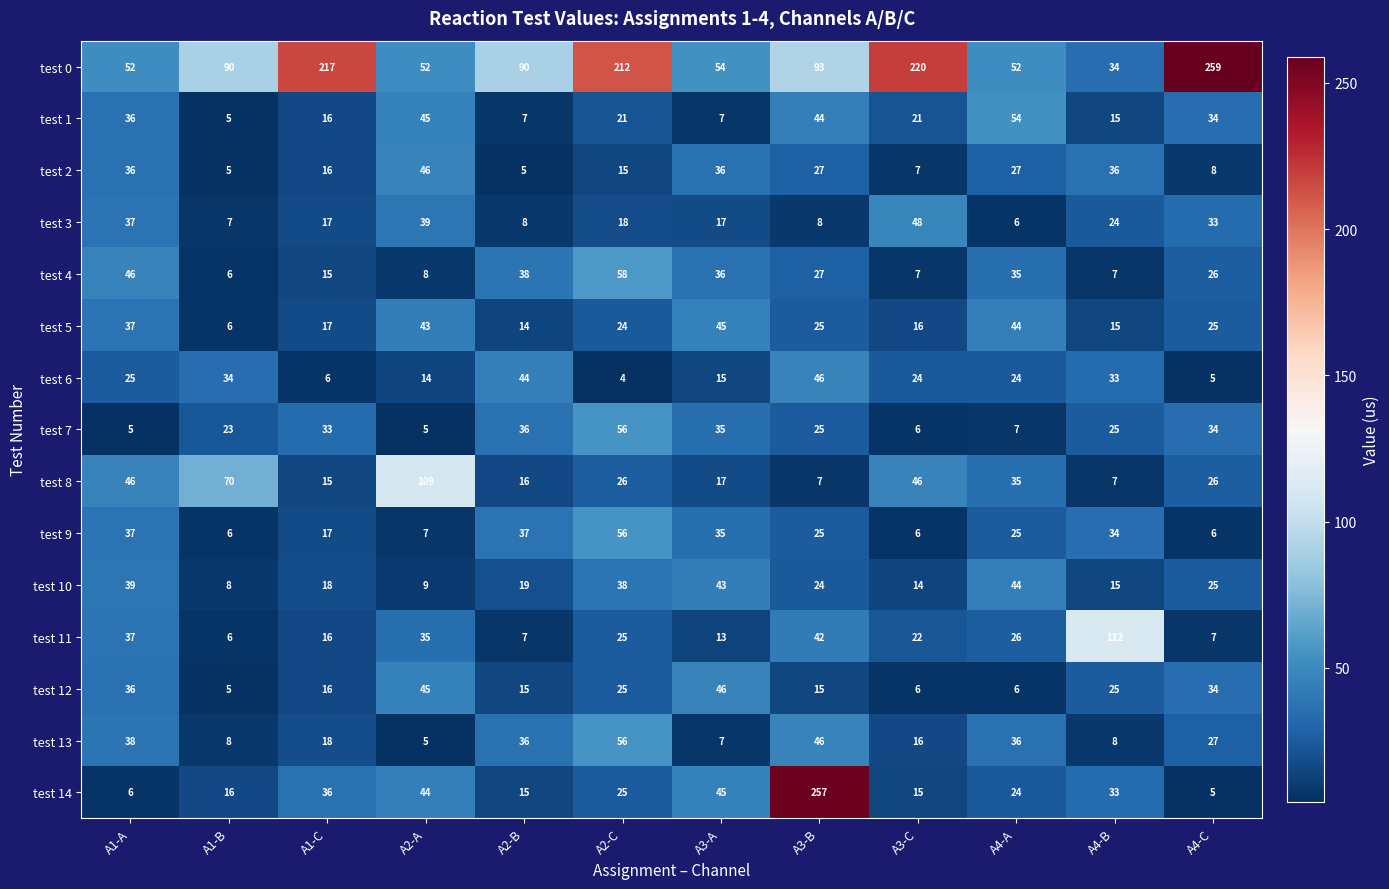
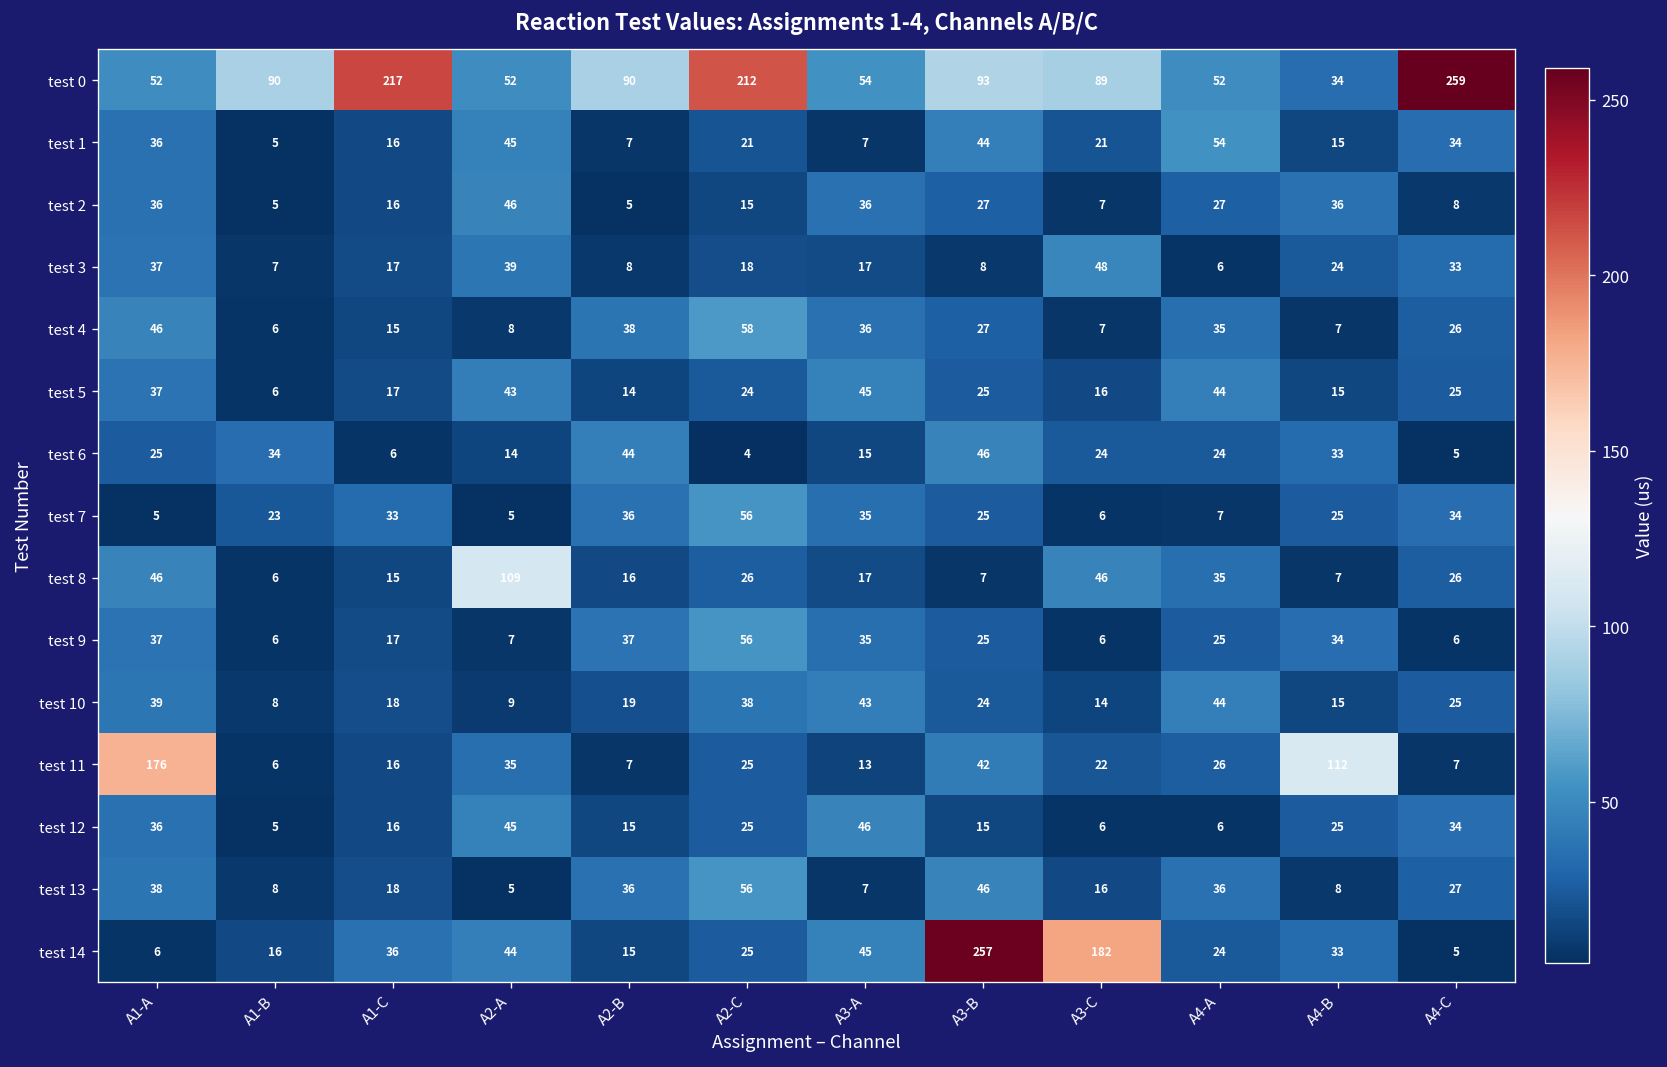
  {
    "test 0": {
      "A1-A": 52,
      "A1-B": 90,
      "A1-C": 217,
      "A2-A": 52,
      "A2-B": 90,
      "A2-C": 212,
      "A3-A": 54,
      "A3-B": 93,
-     "A3-C": 220,
+     "A3-C": 89,
      "A4-A": 52,
      "A4-B": 34,
      "A4-C": 259
    },
    "test 1": {
      "A1-A": 36,
      "A1-B": 5,
      "A1-C": 16,
      "A2-A": 45,
      "A2-B": 7,
      "A2-C": 21,
      "A3-A": 7,
      "A3-B": 44,
      "A3-C": 21,
      "A4-A": 54,
      "A4-B": 15,
      "A4-C": 34
    },
    "test 2": {
      "A1-A": 36,
      "A1-B": 5,
      "A1-C": 16,
      "A2-A": 46,
      "A2-B": 5,
      "A2-C": 15,
      "A3-A": 36,
      "A3-B": 27,
      "A3-C": 7,
      "A4-A": 27,
      "A4-B": 36,
      "A4-C": 8
    },
    "test 3": {
      "A1-A": 37,
      "A1-B": 7,
      "A1-C": 17,
      "A2-A": 39,
      "A2-B": 8,
      "A2-C": 18,
      "A3-A": 17,
      "A3-B": 8,
      "A3-C": 48,
      "A4-A": 6,
      "A4-B": 24,
      "A4-C": 33
    },
    "test 4": {
      "A1-A": 46,
      "A1-B": 6,
      "A1-C": 15,
      "A2-A": 8,
      "A2-B": 38,
      "A2-C": 58,
      "A3-A": 36,
      "A3-B": 27,
      "A3-C": 7,
      "A4-A": 35,
      "A4-B": 7,
      "A4-C": 26
    },
    "test 5": {
      "A1-A": 37,
      "A1-B": 6,
      "A1-C": 17,
      "A2-A": 43,
      "A2-B": 14,
      "A2-C": 24,
      "A3-A": 45,
      "A3-B": 25,
      "A3-C": 16,
      "A4-A": 44,
      "A4-B": 15,
      "A4-C": 25
    },
    "test 6": {
      "A1-A": 25,
      "A1-B": 34,
      "A1-C": 6,
      "A2-A": 14,
      "A2-B": 44,
      "A2-C": 4,
      "A3-A": 15,
      "A3-B": 46,
      "A3-C": 24,
      "A4-A": 24,
      "A4-B": 33,
      "A4-C": 5
    },
    "test 7": {
      "A1-A": 5,
      "A1-B": 23,
      "A1-C": 33,
      "A2-A": 5,
      "A2-B": 36,
      "A2-C": 56,
      "A3-A": 35,
      "A3-B": 25,
      "A3-C": 6,
      "A4-A": 7,
      "A4-B": 25,
      "A4-C": 34
    },
    "test 8": {
      "A1-A": 46,
-     "A1-B": 70,
+     "A1-B": 6,
      "A1-C": 15,
      "A2-B": 16,
      "A2-C": 26,
      "A3-A": 17,
      "A3-B": 7,
      "A3-C": 46,
      "A4-A": 35,
      "A4-B": 7,
      "A4-C": 26
    },
    "test 9": {
      "A1-A": 37,
      "A1-B": 6,
      "A1-C": 17,
      "A2-A": 7,
      "A2-B": 37,
      "A2-C": 56,
      "A3-A": 35,
      "A3-B": 25,
      "A3-C": 6,
      "A4-A": 25,
      "A4-B": 34,
      "A4-C": 6
    },
    "test 10": {
      "A1-A": 39,
      "A1-B": 8,
      "A1-C": 18,
      "A2-A": 9,
      "A2-B": 19,
      "A2-C": 38,
      "A3-A": 43,
      "A3-B": 24,
      "A3-C": 14,
      "A4-A": 44,
      "A4-B": 15,
      "A4-C": 25
    },
    "test 11": {
-     "A1-A": 37,
+     "A1-A": 176,
      "A1-B": 6,
      "A1-C": 16,
      "A2-A": 35,
      "A2-B": 7,
      "A2-C": 25,
      "A3-A": 13,
      "A3-B": 42,
      "A3-C": 22,
      "A4-A": 26,
      "A4-C": 7
    },
    "test 12": {
      "A1-A": 36,
      "A1-B": 5,
      "A1-C": 16,
      "A2-A": 45,
      "A2-B": 15,
      "A2-C": 25,
      "A3-A": 46,
      "A3-B": 15,
      "A3-C": 6,
      "A4-A": 6,
      "A4-B": 25,
      "A4-C": 34
    },
    "test 13": {
      "A1-A": 38,
      "A1-B": 8,
      "A1-C": 18,
      "A2-A": 5,
      "A2-B": 36,
      "A2-C": 56,
      "A3-A": 7,
      "A3-B": 46,
      "A3-C": 16,
      "A4-A": 36,
      "A4-B": 8,
      "A4-C": 27
    },
    "test 14": {
      "A1-A": 6,
      "A1-B": 16,
      "A1-C": 36,
      "A2-A": 44,
      "A2-B": 15,
      "A2-C": 25,
      "A3-A": 45,
      "A3-B": 257,
-     "A3-C": 15,
+     "A3-C": 182,
      "A4-A": 24,
      "A4-B": 33,
      "A4-C": 5
    }
  }
